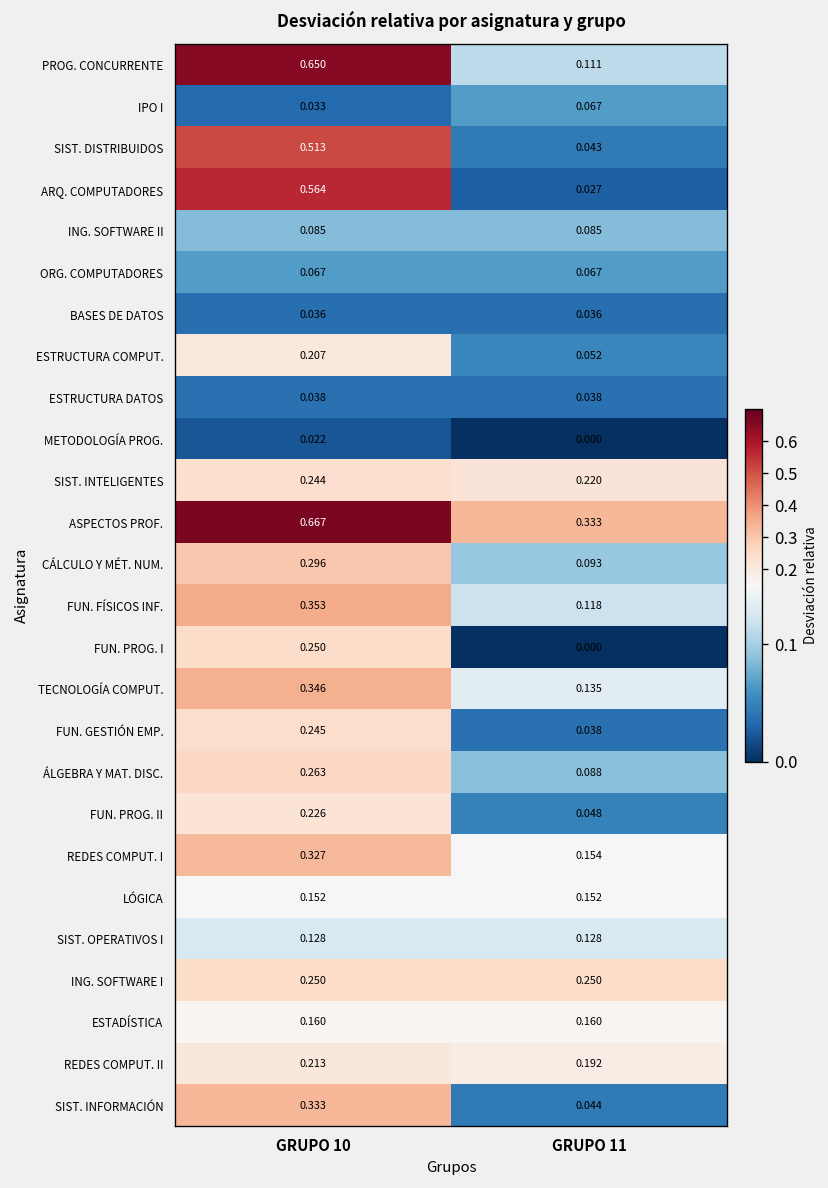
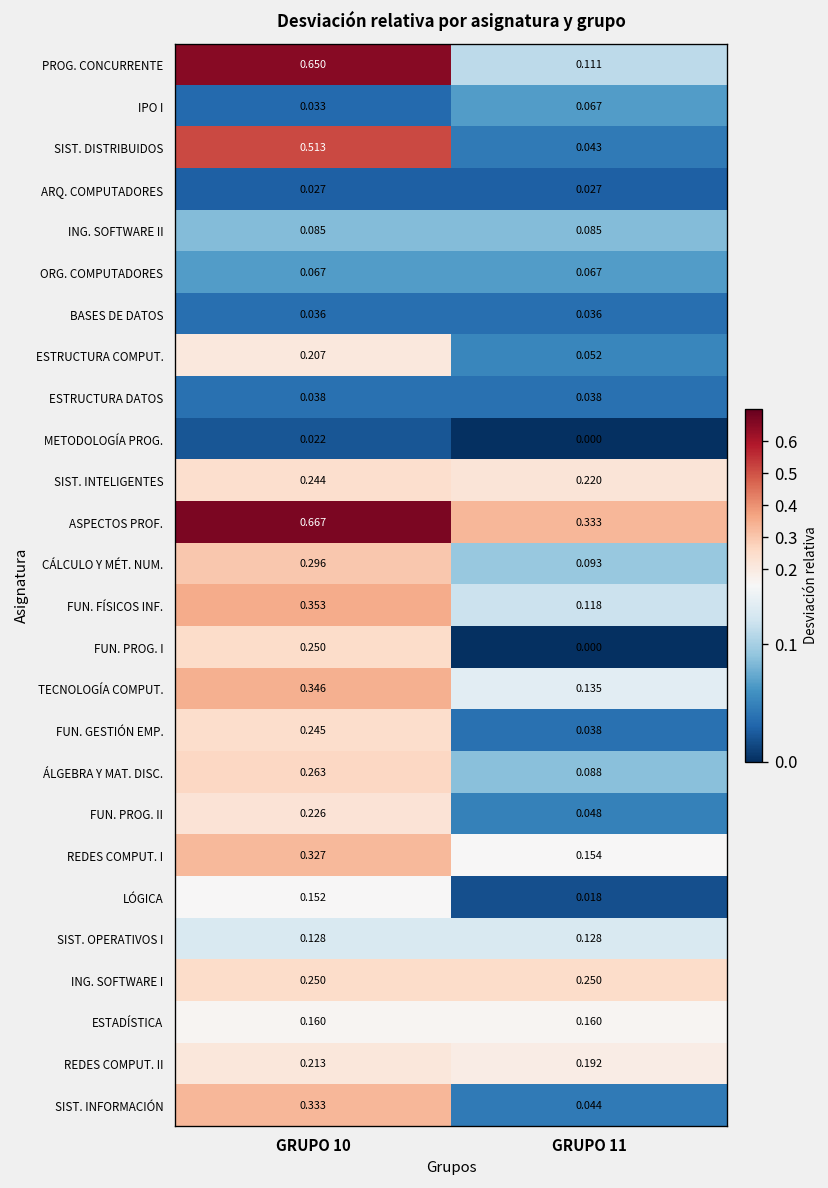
  {
    "PROG. CONCURRENTE": {
      "GRUPO 10": 0.650,
      "GRUPO 11": 0.111
    },
    "IPO I": {
      "GRUPO 10": 0.033,
      "GRUPO 11": 0.067
    },
    "SIST. DISTRIBUIDOS": {
      "GRUPO 10": 0.513,
      "GRUPO 11": 0.043
    },
    "ARQ. COMPUTADORES": {
-     "GRUPO 10": 0.564,
+     "GRUPO 10": 0.027,
      "GRUPO 11": 0.027
    },
    "ING. SOFTWARE II": {
      "GRUPO 10": 0.085,
      "GRUPO 11": 0.085
    },
    "ORG. COMPUTADORES": {
      "GRUPO 10": 0.067,
      "GRUPO 11": 0.067
    },
    "BASES DE DATOS": {
      "GRUPO 10": 0.036,
      "GRUPO 11": 0.036
    },
    "ESTRUCTURA COMPUT.": {
      "GRUPO 10": 0.207,
      "GRUPO 11": 0.052
    },
    "ESTRUCTURA DATOS": {
      "GRUPO 10": 0.038,
      "GRUPO 11": 0.038
    },
    "METODOLOGÍA PROG.": {
      "GRUPO 10": 0.022,
      "GRUPO 11": 0.000
    },
    "SIST. INTELIGENTES": {
      "GRUPO 10": 0.244,
      "GRUPO 11": 0.220
    },
    "ASPECTOS PROF.": {
      "GRUPO 10": 0.667,
      "GRUPO 11": 0.333
    },
    "CÁLCULO Y MÉT. NUM.": {
      "GRUPO 10": 0.296,
      "GRUPO 11": 0.093
    },
    "FUN. FÍSICOS INF.": {
      "GRUPO 10": 0.353,
      "GRUPO 11": 0.118
    },
    "FUN. PROG. I": {
      "GRUPO 10": 0.250,
      "GRUPO 11": 0.000
    },
    "TECNOLOGÍA COMPUT.": {
      "GRUPO 10": 0.346,
      "GRUPO 11": 0.135
    },
    "FUN. GESTIÓN EMP.": {
      "GRUPO 10": 0.245,
      "GRUPO 11": 0.038
    },
    "ÁLGEBRA Y MAT. DISC.": {
      "GRUPO 10": 0.263,
      "GRUPO 11": 0.088
    },
    "FUN. PROG. II": {
      "GRUPO 10": 0.226,
      "GRUPO 11": 0.048
    },
    "REDES COMPUT. I": {
      "GRUPO 10": 0.327,
      "GRUPO 11": 0.154
    },
    "LÓGICA": {
      "GRUPO 10": 0.152,
-     "GRUPO 11": 0.152
+     "GRUPO 11": 0.018
    },
    "SIST. OPERATIVOS I": {
      "GRUPO 10": 0.128,
      "GRUPO 11": 0.128
    },
    "ING. SOFTWARE I": {
      "GRUPO 10": 0.250,
      "GRUPO 11": 0.250
    },
    "ESTADÍSTICA": {
      "GRUPO 10": 0.160,
      "GRUPO 11": 0.160
    },
    "REDES COMPUT. II": {
      "GRUPO 10": 0.213,
      "GRUPO 11": 0.192
    },
    "SIST. INFORMACIÓN": {
      "GRUPO 10": 0.333,
      "GRUPO 11": 0.044
    }
  }
